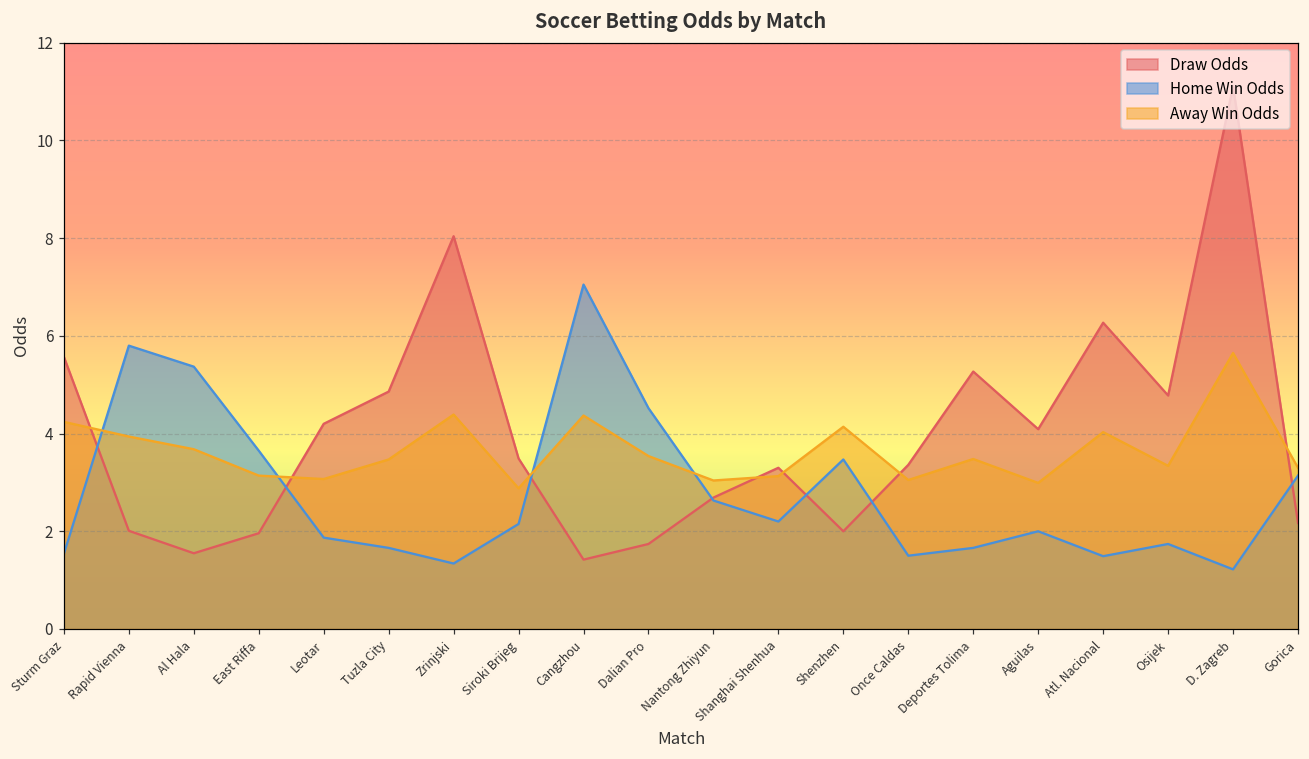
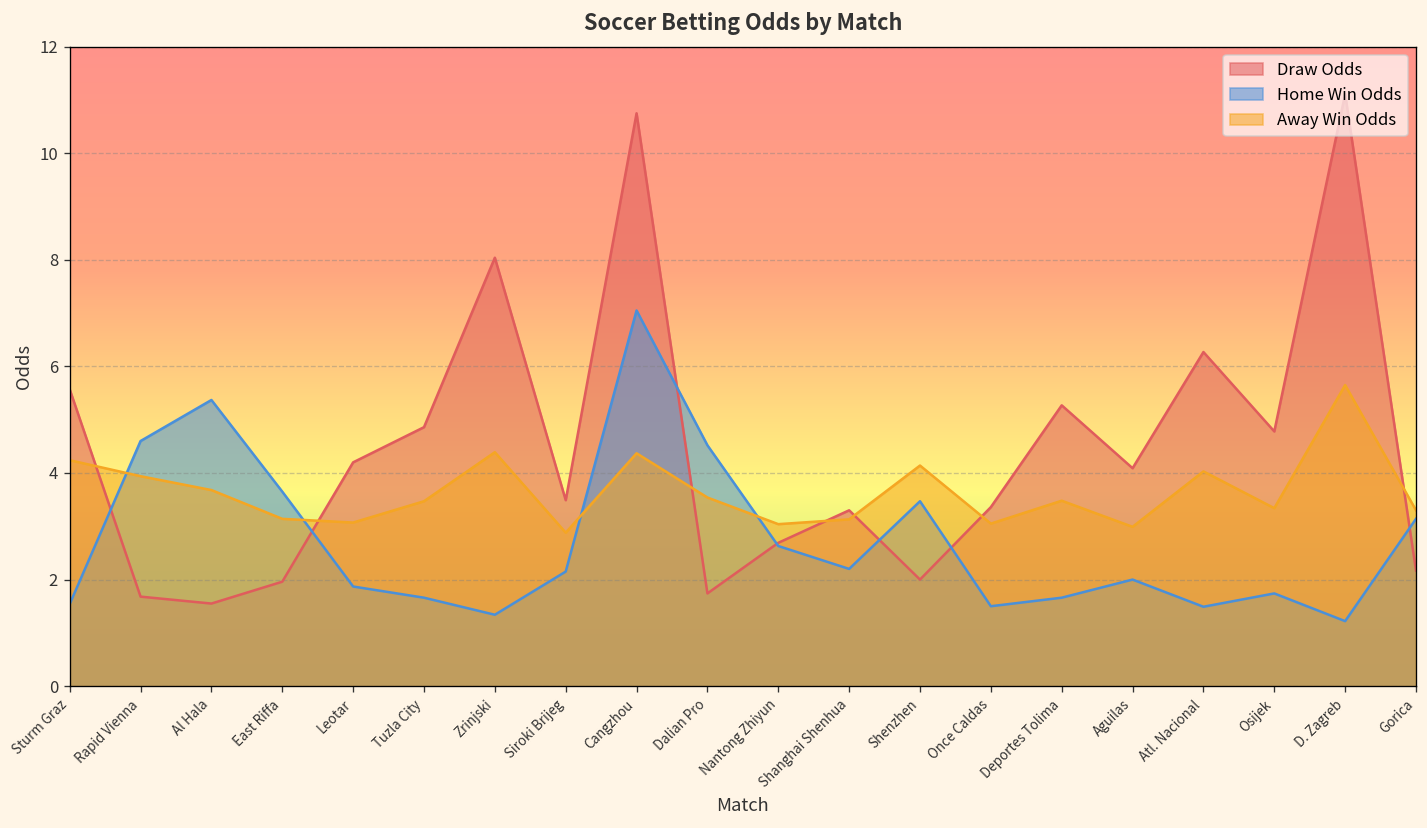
  {
    "Draw Odds": {
      "Sturm Graz": 5.6,
-     "Rapid Vienna": 2.0,
+     "Rapid Vienna": 1.7,
      "Al Hala": 1.6,
      "East Riffa": 2.0,
      "Leotar": 4.2,
      "Tuzla City": 4.9,
      "Zrinjski": 8.0,
      "Siroki Brijeg": 3.5,
-     "Cangzhou": 1.4,
+     "Cangzhou": 10.8,
      "Dalian Pro": 1.7,
      "Nantong Zhiyun": 2.7,
      "Shanghai Shenhua": 3.3,
      "Shenzhen": 2.0,
      "Once Caldas": 3.4,
      "Deportes Tolima": 5.3,
      "Aguilas": 4.1,
      "Atl. Nacional": 6.3,
      "Osijek": 4.8,
      "Gorica": 2.2
    },
    "Home Win Odds": {
      "Sturm Graz": 1.5,
-     "Rapid Vienna": 5.8,
+     "Rapid Vienna": 4.6,
      "Al Hala": 5.4,
      "East Riffa": 3.7,
      "Leotar": 1.9,
      "Tuzla City": 1.7,
      "Zrinjski": 1.3,
      "Siroki Brijeg": 2.2,
      "Cangzhou": 7.1,
      "Dalian Pro": 4.5,
      "Nantong Zhiyun": 2.6,
      "Shanghai Shenhua": 2.2,
      "Shenzhen": 3.5,
      "Once Caldas": 1.5,
      "Deportes Tolima": 1.7,
      "Aguilas": 2.0,
      "Atl. Nacional": 1.5,
      "Osijek": 1.7,
      "D. Zagreb": 1.2,
      "Gorica": 3.1
    },
    "Away Win Odds": {
      "Sturm Graz": 4.2,
      "Rapid Vienna": 3.9,
      "Al Hala": 3.7,
      "East Riffa": 3.1,
      "Leotar": 3.1,
      "Tuzla City": 3.5,
      "Zrinjski": 4.4,
      "Siroki Brijeg": 2.9,
      "Cangzhou": 4.4,
      "Dalian Pro": 3.5,
      "Nantong Zhiyun": 3.0,
      "Shanghai Shenhua": 3.1,
      "Shenzhen": 4.1,
      "Once Caldas": 3.1,
      "Deportes Tolima": 3.5,
      "Aguilas": 3.0,
      "Atl. Nacional": 4.0,
      "Osijek": 3.3,
      "D. Zagreb": 5.7,
      "Gorica": 3.3
    }
  }
